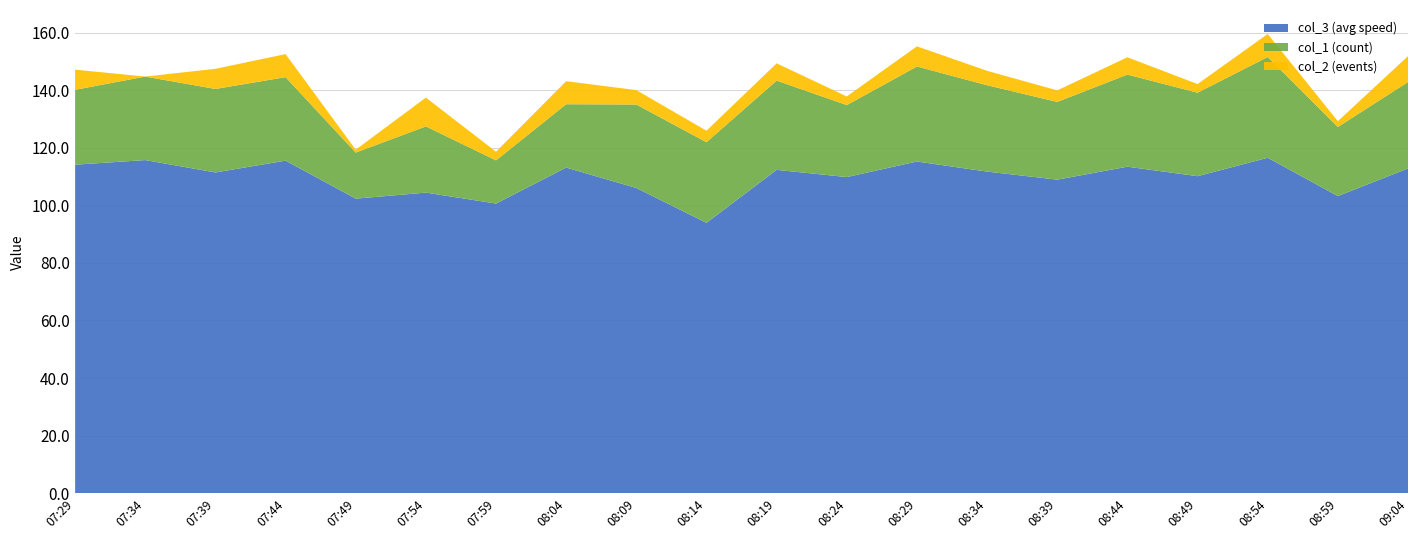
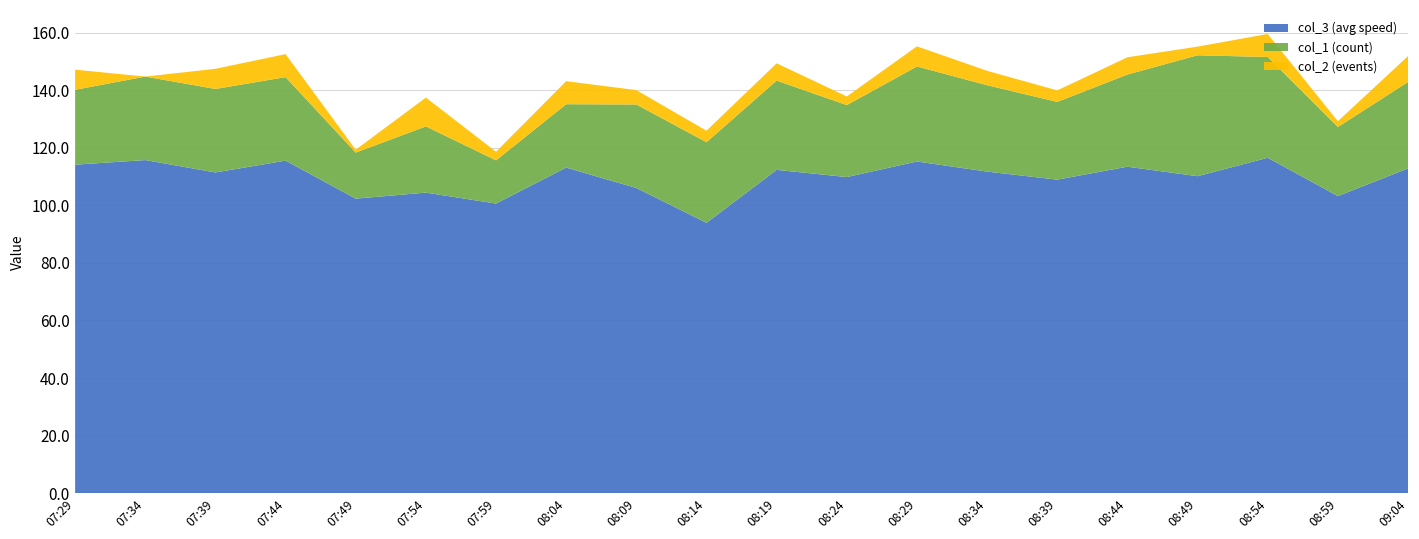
  {
    "col_3 (avg speed)": {
      "07:29": 114,
      "07:34": 116,
      "07:39": 111,
      "07:44": 116,
      "07:49": 102,
      "07:54": 104,
      "07:59": 101,
      "08:04": 113,
      "08:09": 106,
      "08:14": 94,
      "08:19": 112,
      "08:24": 110,
      "08:29": 115,
      "08:34": 112,
      "08:39": 109,
      "08:44": 113,
      "08:49": 110,
      "08:54": 117,
      "08:59": 103,
      "09:04": 113
    },
    "col_1 (count)": {
      "07:29": 26,
      "07:39": 29,
      "07:44": 29,
      "07:49": 16,
      "07:54": 23,
      "07:59": 15,
      "08:04": 22,
      "08:09": 29,
      "08:14": 28,
      "08:19": 31,
      "08:24": 25,
      "08:29": 33,
      "08:34": 30,
      "08:39": 27,
      "08:44": 32,
-     "08:49": 29,
+     "08:49": 42,
      "08:54": 35,
      "08:59": 24,
      "09:04": 30
    },
    "col_2 (events)": {
      "07:29": 7,
      "07:39": 7,
      "07:44": 8,
      "07:49": 1,
      "07:54": 10,
      "07:59": 3,
      "08:04": 8,
      "08:09": 5,
      "08:14": 4,
      "08:19": 6,
      "08:24": 3,
      "08:29": 7,
      "08:34": 5,
      "08:39": 4,
      "08:44": 6,
      "08:49": 3,
      "08:54": 8,
      "08:59": 2,
      "09:04": 9
    }
  }
